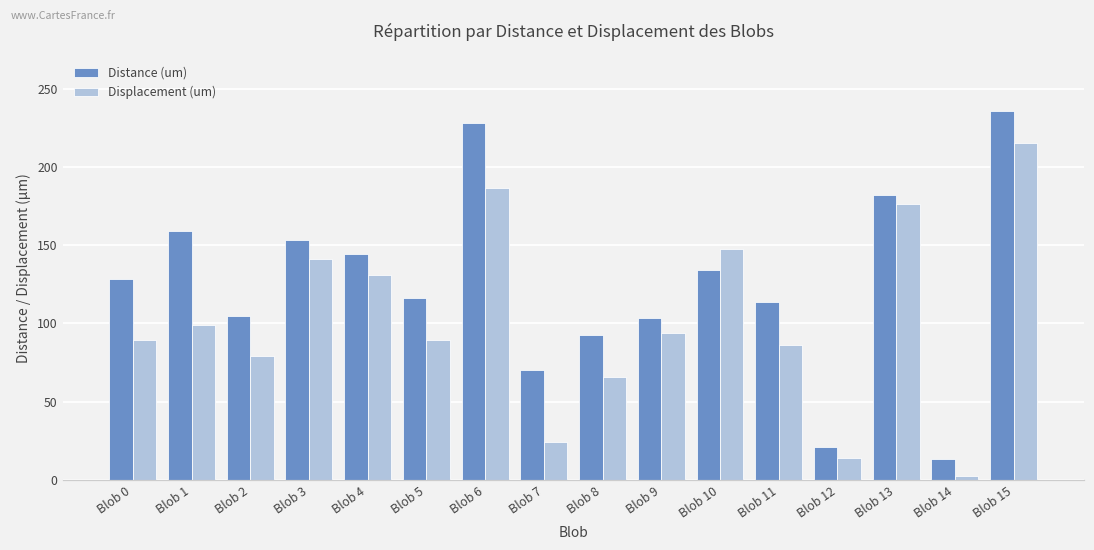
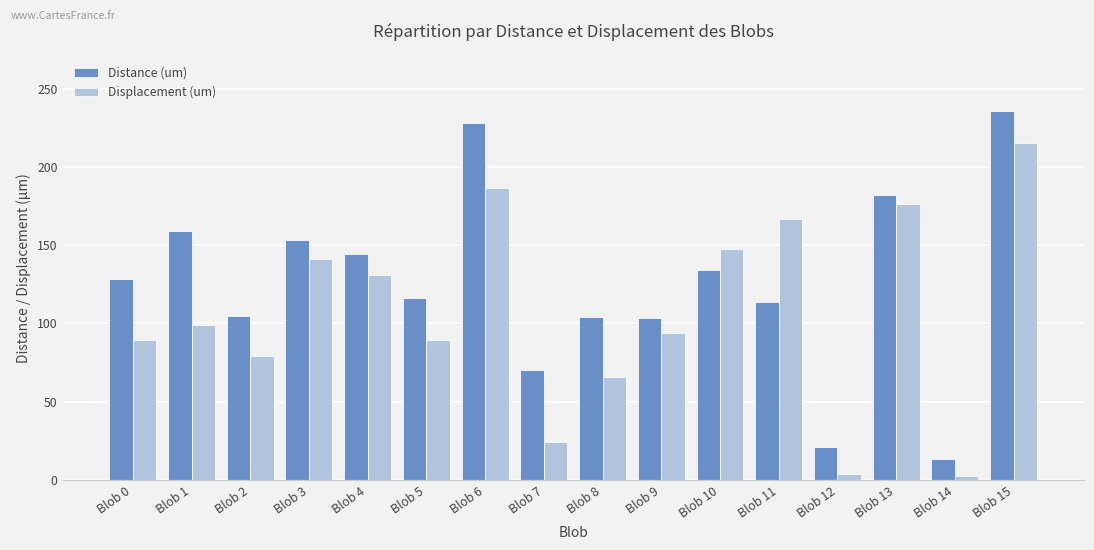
  {
    "Distance (um)": {
      "Blob 0": 129,
      "Blob 1": 159,
      "Blob 2": 105,
      "Blob 3": 153,
      "Blob 4": 144,
      "Blob 5": 116,
      "Blob 6": 228,
      "Blob 7": 70,
-     "Blob 8": 92,
+     "Blob 8": 104,
      "Blob 9": 103,
      "Blob 10": 134,
      "Blob 11": 114,
      "Blob 12": 21,
      "Blob 13": 182,
      "Blob 14": 13,
      "Blob 15": 236
    },
    "Displacement (um)": {
      "Blob 0": 90,
      "Blob 1": 99,
      "Blob 2": 79,
      "Blob 3": 142,
      "Blob 4": 131,
      "Blob 5": 89,
      "Blob 6": 187,
      "Blob 7": 24,
      "Blob 8": 66,
      "Blob 9": 94,
      "Blob 10": 148,
-     "Blob 11": 86,
-     "Blob 12": 14,
+     "Blob 11": 167,
+     "Blob 12": 4,
      "Blob 13": 177,
      "Blob 14": 3,
      "Blob 15": 216
    }
  }
